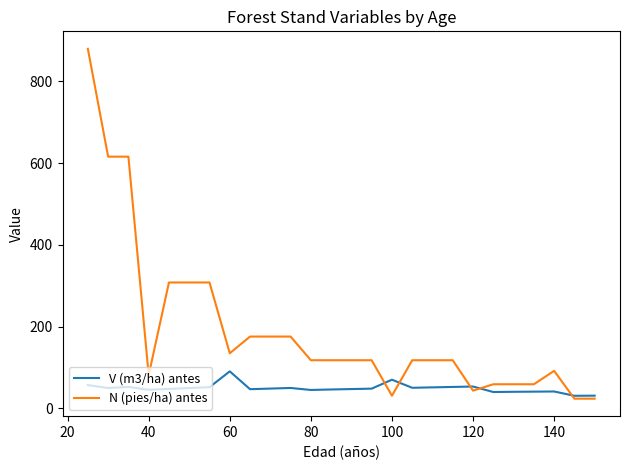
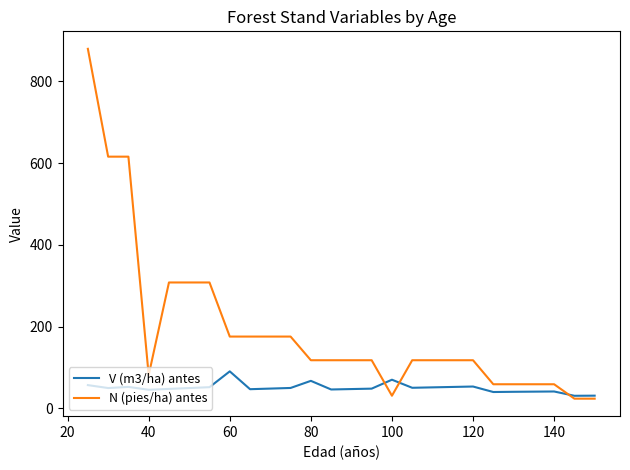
  {
    "V (m3/ha) antes": {
      "60": 90,
-     "80": 40,
+     "80": 70,
      "100": 70,
      "120": 50,
      "140": 40
    },
    "N (pies/ha) antes": {
-     "60": 130,
+     "60": 180,
      "80": 120,
      "100": 30,
-     "120": 40,
-     "140": 90
+     "120": 120,
+     "140": 60
    }
  }
